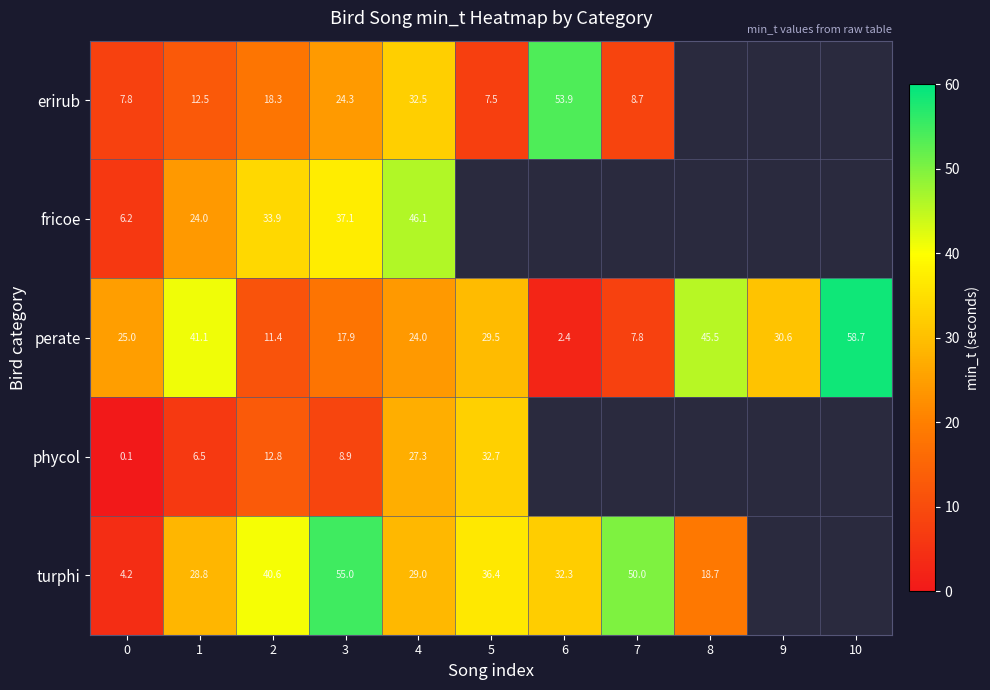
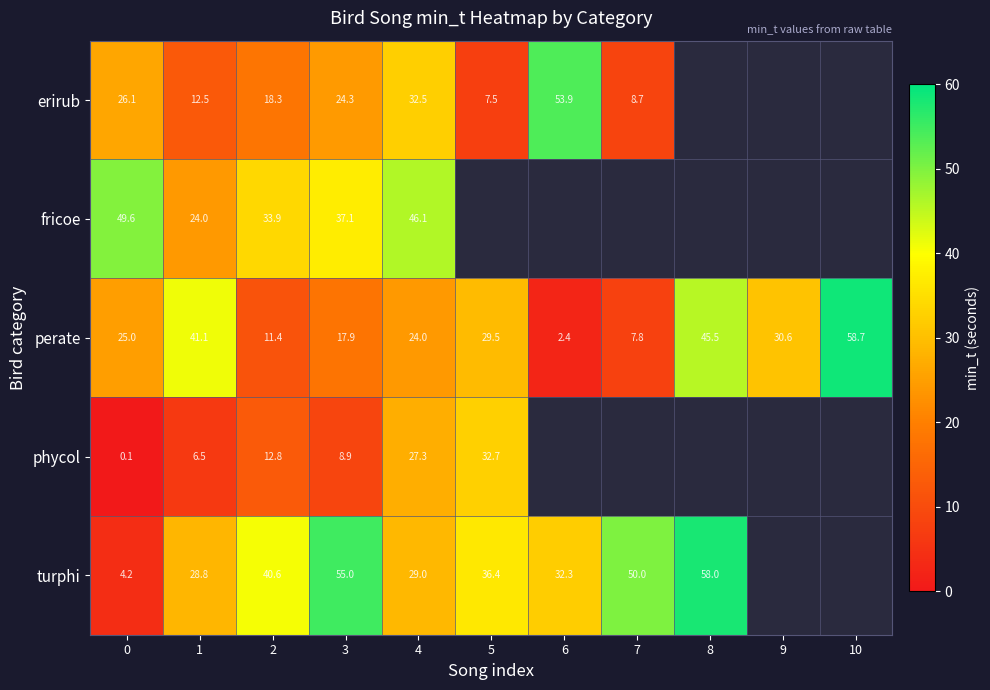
  {
    "erirub": {
-     "0": 7.8,
+     "0": 26.1,
      "1": 12.5,
      "2": 18.3,
      "3": 24.3,
      "4": 32.5,
      "5": 7.5,
      "6": 53.9,
      "7": 8.7
    },
    "fricoe": {
-     "0": 6.2,
+     "0": 49.6,
      "1": 24.0,
      "2": 33.9,
      "3": 37.1,
      "4": 46.1
    },
    "perate": {
      "0": 25.0,
      "1": 41.1,
      "2": 11.4,
      "3": 17.9,
      "4": 24.0,
      "5": 29.5,
      "6": 2.4,
      "7": 7.8,
      "8": 45.5,
      "9": 30.6,
      "10": 58.7
    },
    "phycol": {
      "0": 0.1,
      "1": 6.5,
      "2": 12.8,
      "3": 8.9,
      "4": 27.3,
      "5": 32.7
    },
    "turphi": {
      "0": 4.2,
      "1": 28.8,
      "2": 40.6,
      "3": 55.0,
      "4": 29.0,
      "5": 36.4,
      "6": 32.3,
      "7": 50.0,
-     "8": 18.7
+     "8": 58.0
    }
  }
